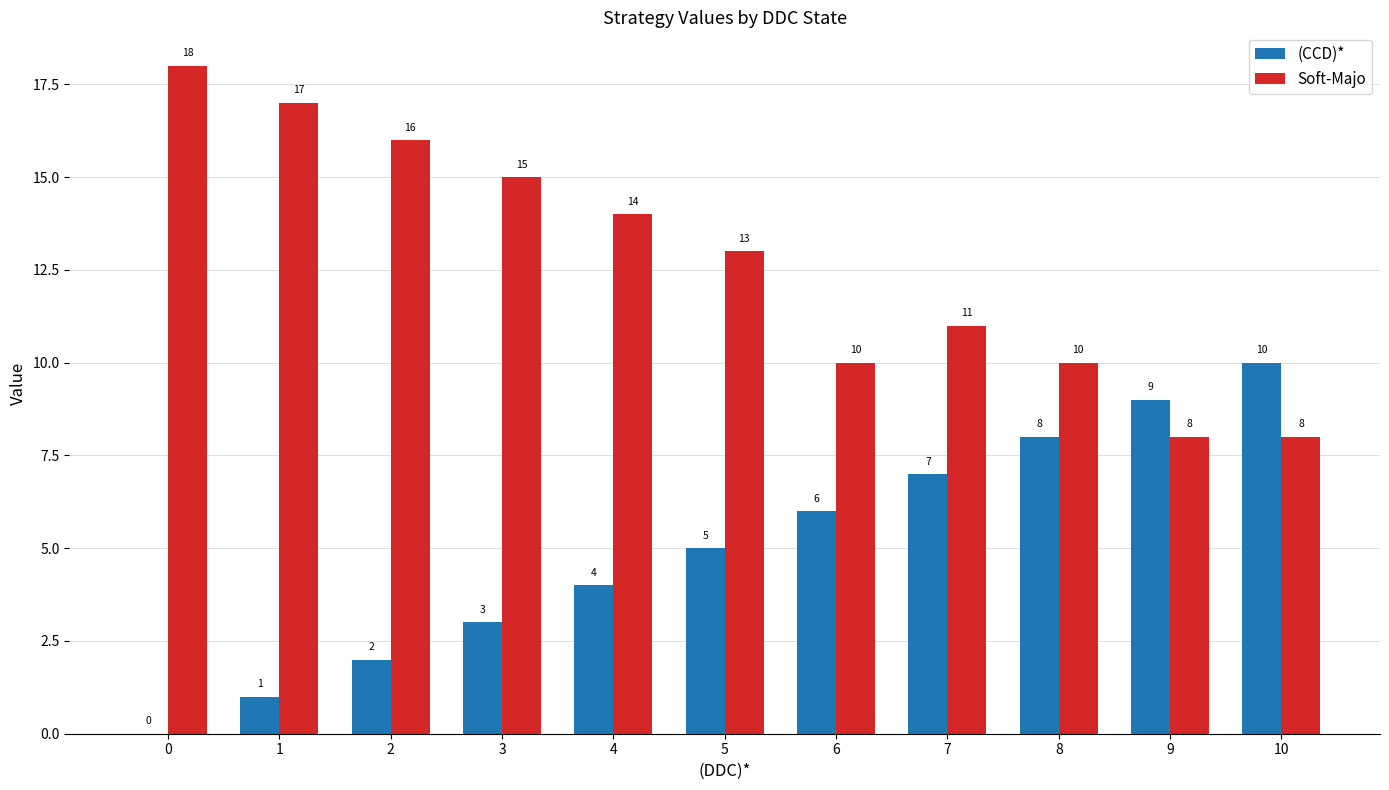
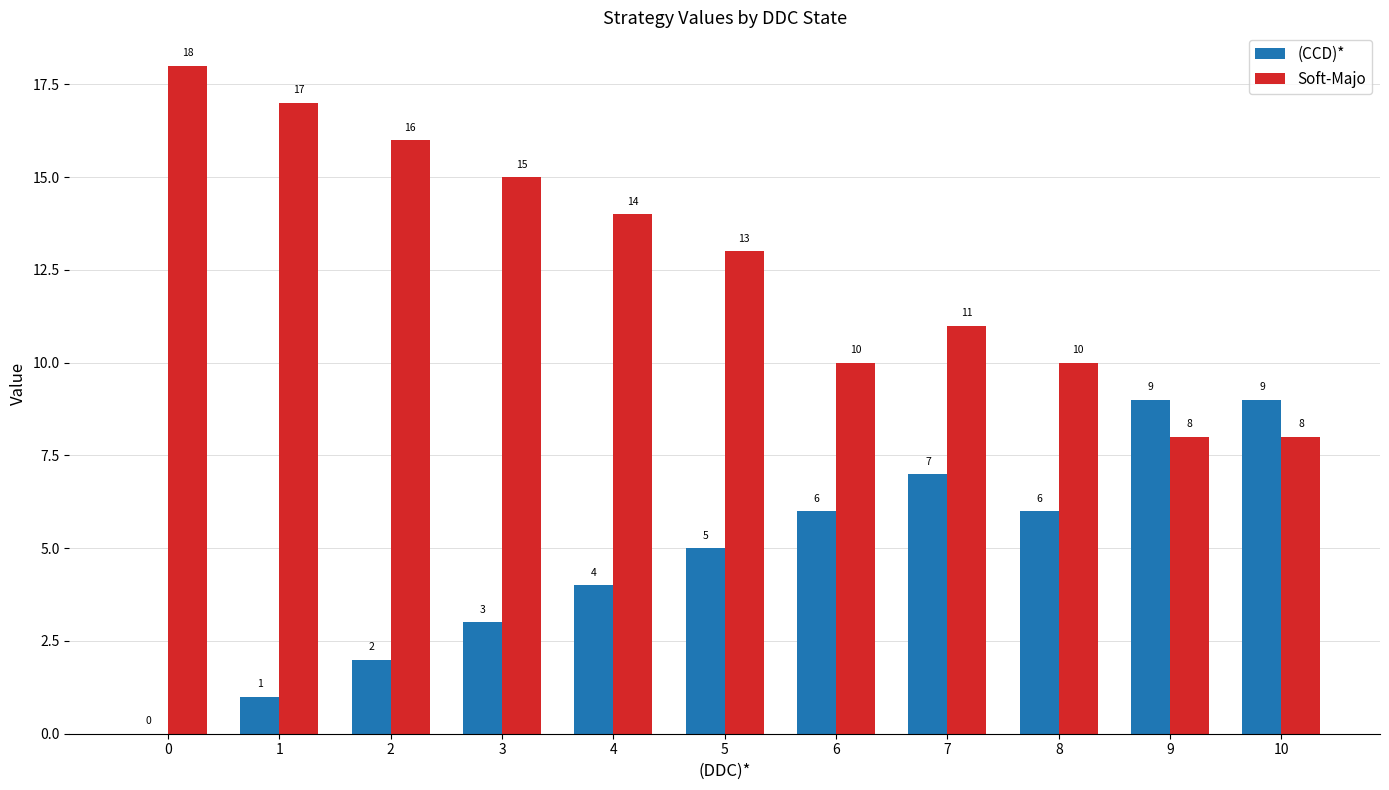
  {
    "(CCD)*": {
      "0": 0,
      "1": 1,
      "2": 2,
      "3": 3,
      "4": 4,
      "5": 5,
      "6": 6,
      "7": 7,
-     "8": 8,
+     "8": 6,
      "9": 9,
-     "10": 10
+     "10": 9
    },
    "Soft-Majo": {
      "0": 18,
      "1": 17,
      "2": 16,
      "3": 15,
      "4": 14,
      "5": 13,
      "6": 10,
      "7": 11,
      "8": 10,
      "9": 8,
      "10": 8
    }
  }
